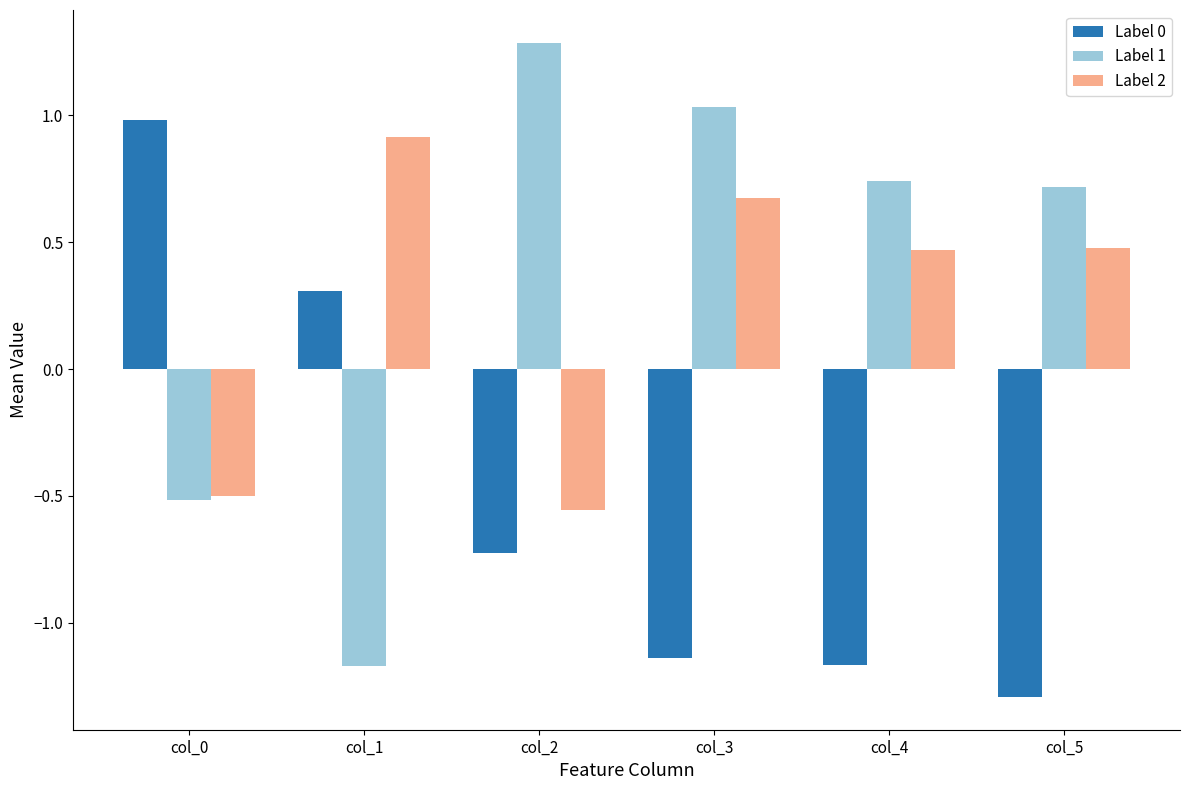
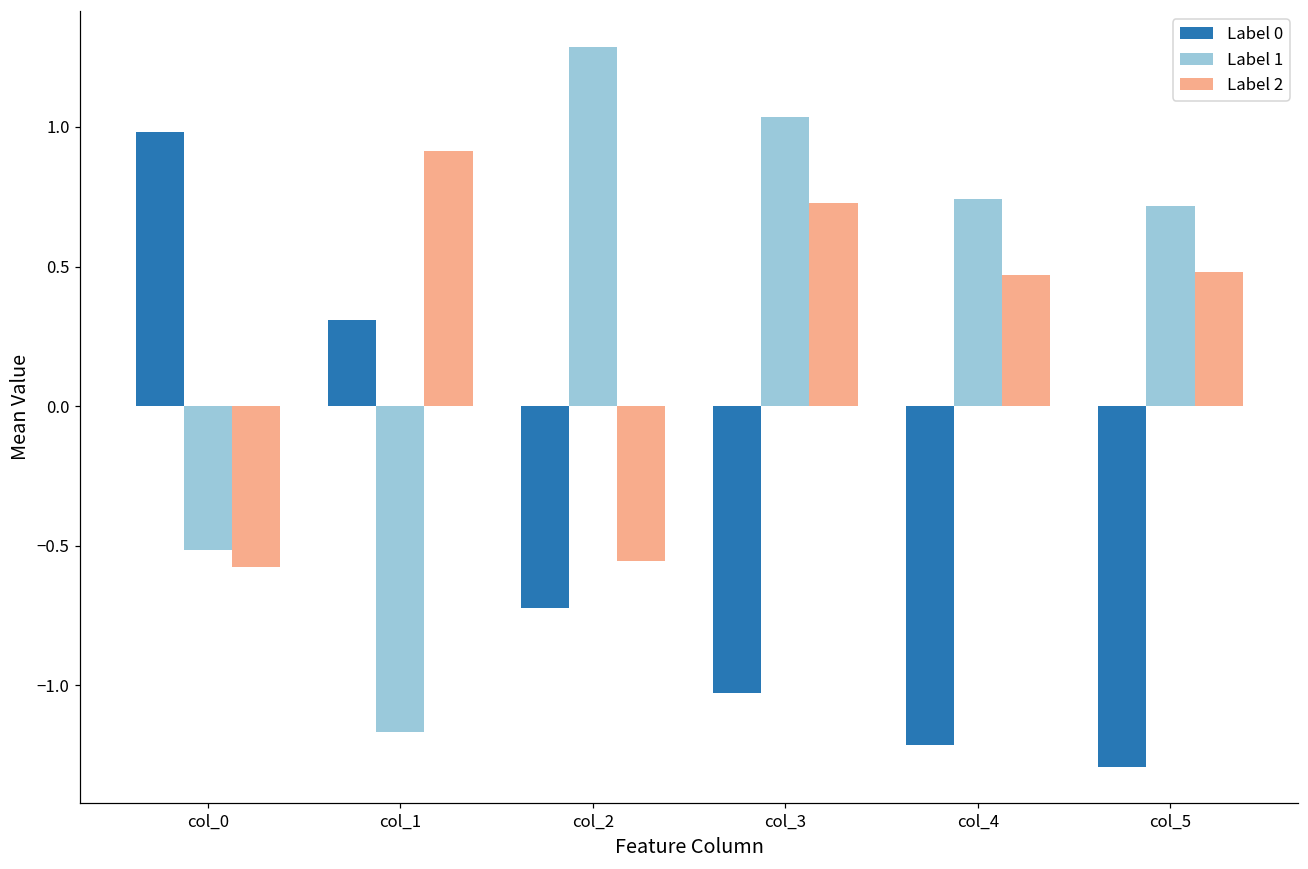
  {
    "Label 0": {
      "col_0": 0.98,
      "col_1": 0.31,
      "col_2": -0.72,
-     "col_3": -1.14,
-     "col_4": -1.17,
+     "col_3": -1.03,
+     "col_4": -1.21,
      "col_5": -1.29
    },
    "Label 1": {
      "col_0": -0.52,
      "col_1": -1.17,
      "col_2": 1.29,
      "col_3": 1.04,
      "col_4": 0.74,
      "col_5": 0.72
    },
    "Label 2": {
-     "col_0": -0.50,
+     "col_0": -0.58,
      "col_1": 0.91,
      "col_2": -0.56,
-     "col_3": 0.68,
+     "col_3": 0.73,
      "col_4": 0.47,
      "col_5": 0.48
    }
  }
